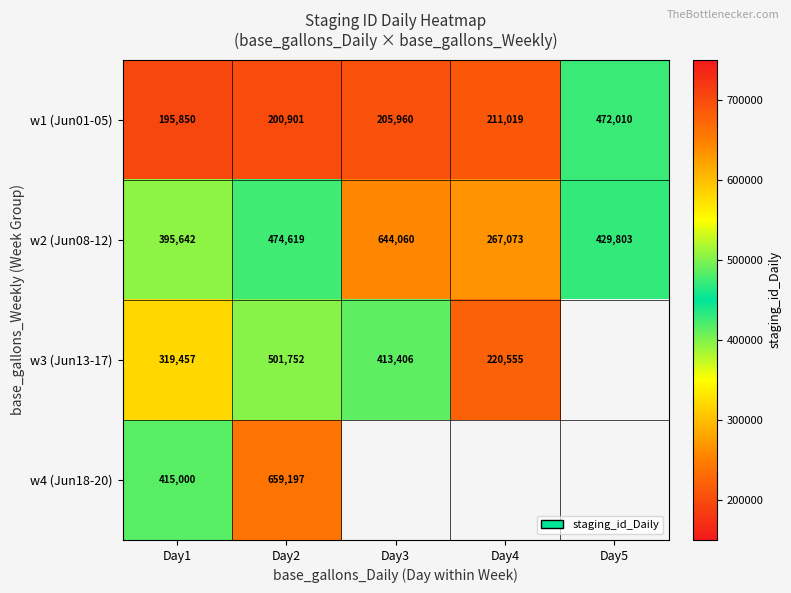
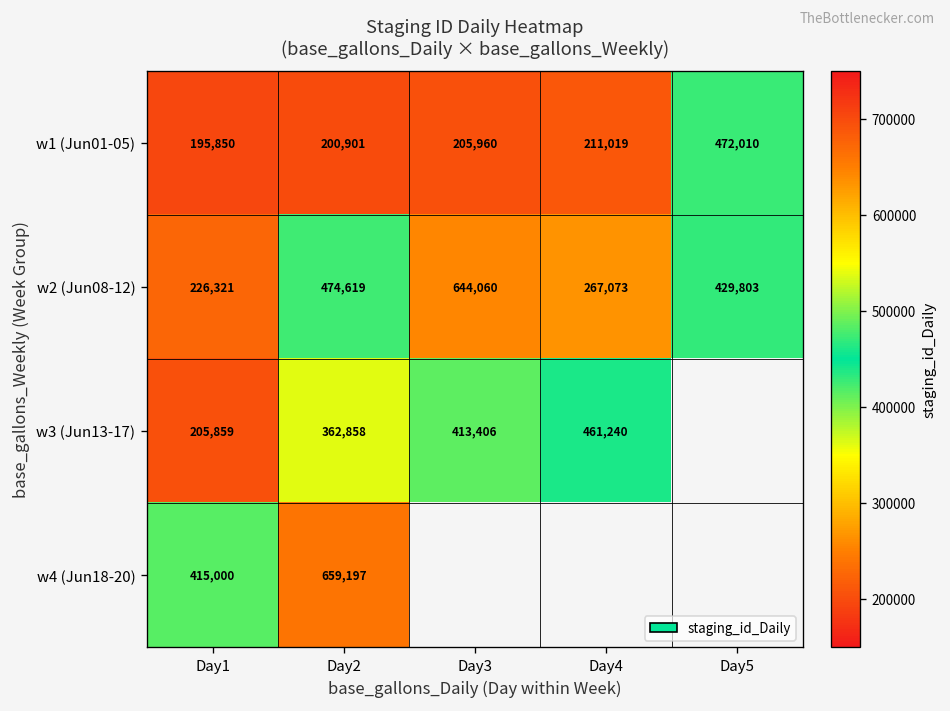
  {
    "w1 (Jun01-05)": {
      "Day1": "195,850",
      "Day2": "200,901",
      "Day3": "205,960",
      "Day4": "211,019",
      "Day5": "472,010"
    },
    "w2 (Jun08-12)": {
-     "Day1": "395,642",
+     "Day1": "226,321",
      "Day2": "474,619",
      "Day3": "644,060",
      "Day4": "267,073",
      "Day5": "429,803"
    },
    "w3 (Jun13-17)": {
-     "Day1": "319,457",
-     "Day2": "501,752",
+     "Day1": "205,859",
+     "Day2": "362,858",
      "Day3": "413,406",
-     "Day4": "220,555"
+     "Day4": "461,240"
    },
    "w4 (Jun18-20)": {
      "Day1": "415,000",
      "Day2": "659,197"
    }
  }
